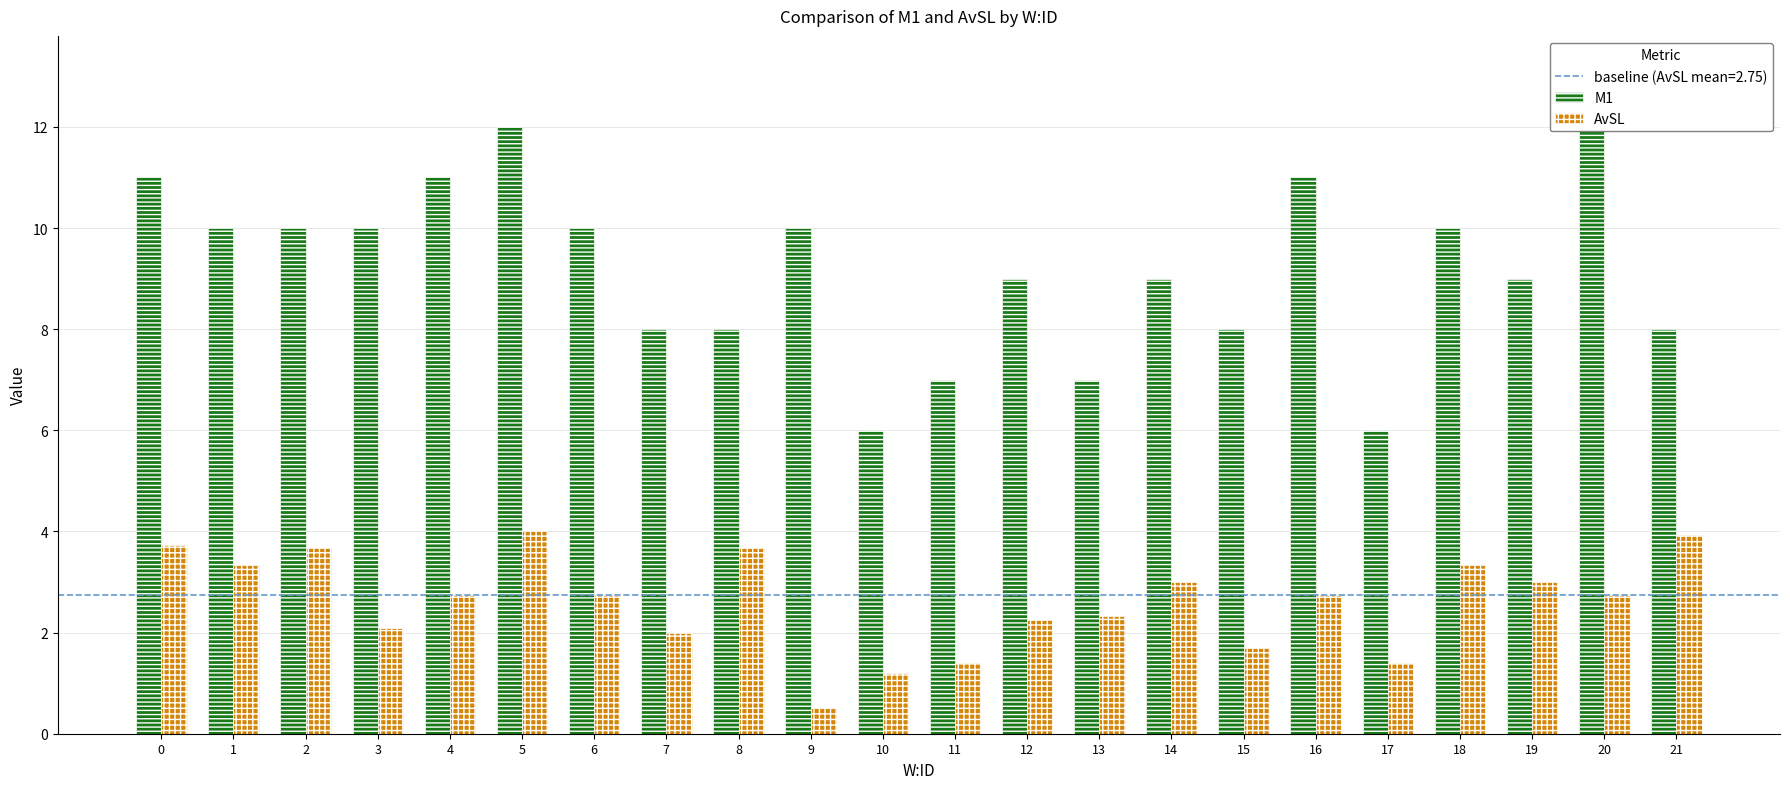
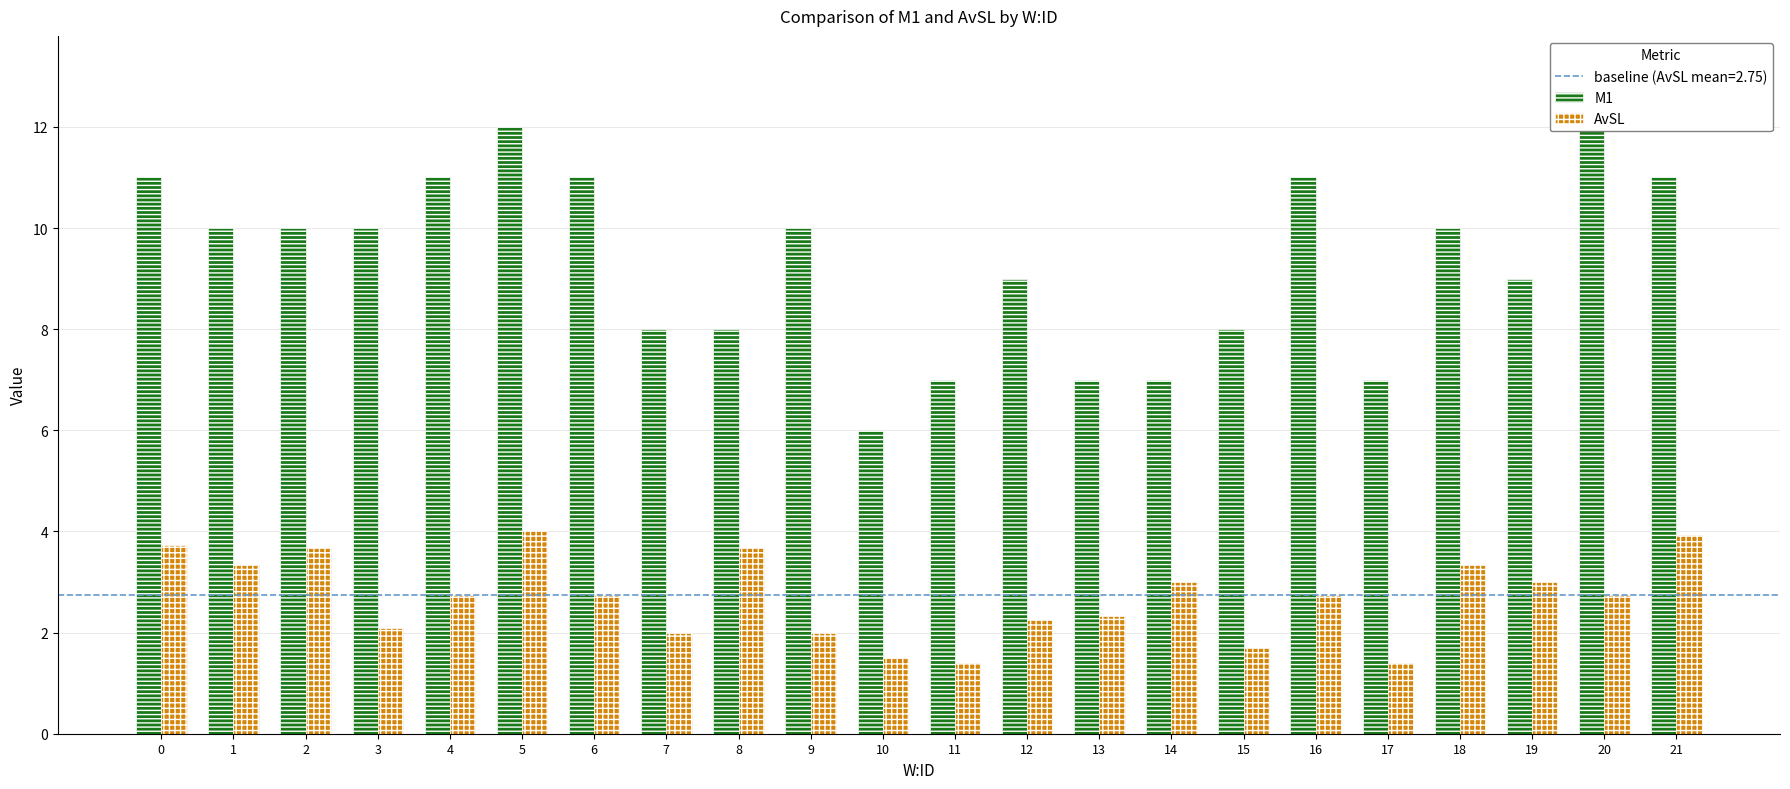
  {
    "M1": {
      "0": 11,
      "1": 10,
      "2": 10,
      "3": 10,
      "4": 11,
      "5": 12,
-     "6": 10,
+     "6": 11,
      "7": 8,
      "8": 8,
      "9": 10,
      "10": 6,
      "11": 7,
      "12": 9,
      "13": 7,
-     "14": 9,
+     "14": 7,
      "15": 8,
      "16": 11,
-     "17": 6,
+     "17": 7,
      "18": 10,
      "19": 9,
-     "21": 8
+     "21": 11
    },
    "AvSL": {
      "0": 3.7,
      "1": 3.3,
      "2": 3.7,
      "3": 2.1,
      "4": 2.8,
      "5": 4.0,
      "6": 2.8,
      "7": 2.0,
      "8": 3.7,
-     "9": 0.5,
-     "10": 1.2,
+     "9": 2.0,
+     "10": 1.5,
      "11": 1.4,
      "12": 2.3,
      "13": 2.3,
      "14": 3.0,
      "15": 1.7,
      "16": 2.8,
      "17": 1.4,
      "18": 3.3,
      "19": 3.0,
      "20": 2.8,
      "21": 3.9
    }
  }
